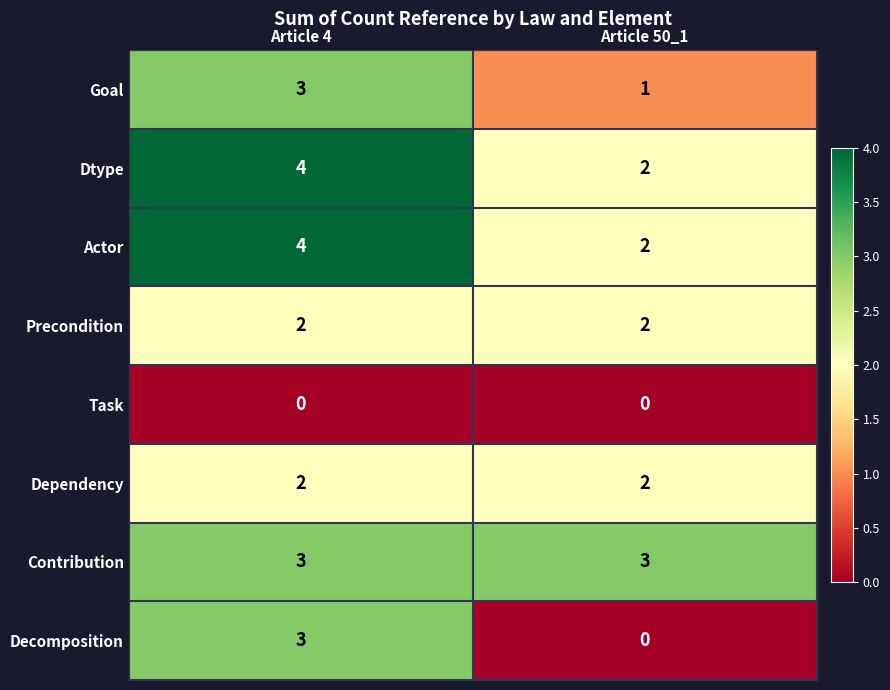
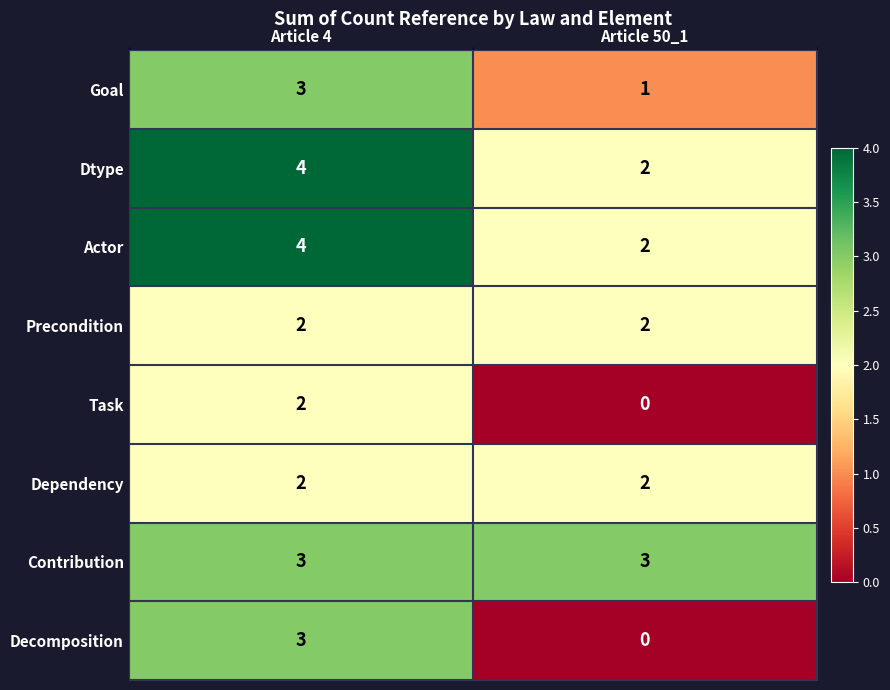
  {
    "Goal": {
      "Article 4": 3,
      "Article 50_1": 1
    },
    "Dtype": {
      "Article 4": 4,
      "Article 50_1": 2
    },
    "Actor": {
      "Article 4": 4,
      "Article 50_1": 2
    },
    "Precondition": {
      "Article 4": 2,
      "Article 50_1": 2
    },
    "Task": {
-     "Article 4": 0,
+     "Article 4": 2,
      "Article 50_1": 0
    },
    "Dependency": {
      "Article 4": 2,
      "Article 50_1": 2
    },
    "Contribution": {
      "Article 4": 3,
      "Article 50_1": 3
    },
    "Decomposition": {
      "Article 4": 3,
      "Article 50_1": 0
    }
  }
